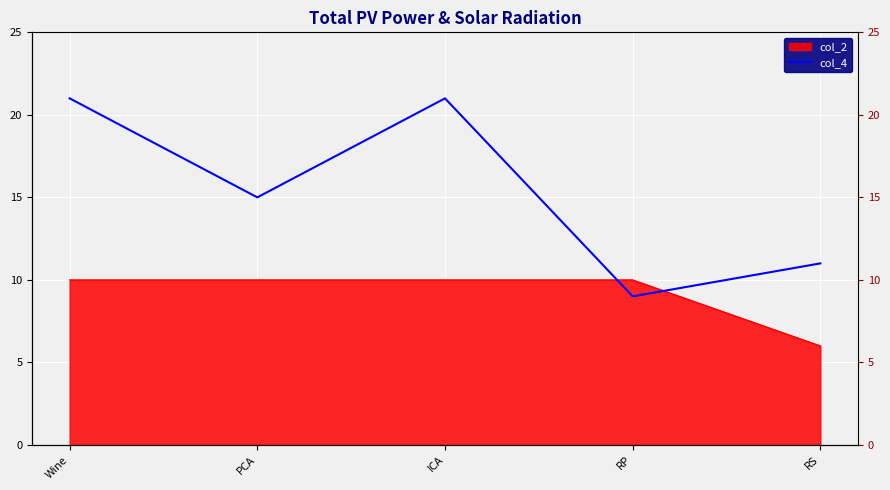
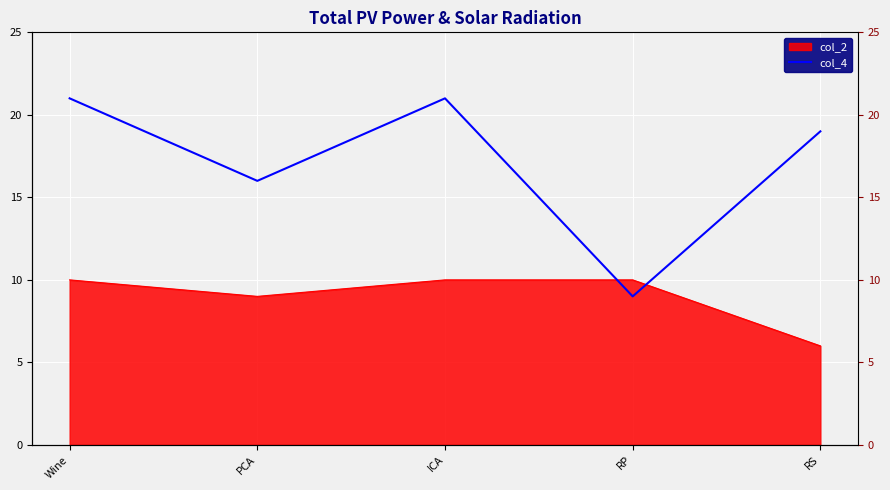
  {
    "col_2": {
      "Wine": 10,
-     "PCA": 10,
+     "PCA": 9,
      "ICA": 10,
      "RP": 10,
      "RS": 6
    },
    "col_4": {
      "Wine": 21,
-     "PCA": 15,
+     "PCA": 16,
      "ICA": 21,
      "RP": 9,
-     "RS": 11
+     "RS": 19
    }
  }
